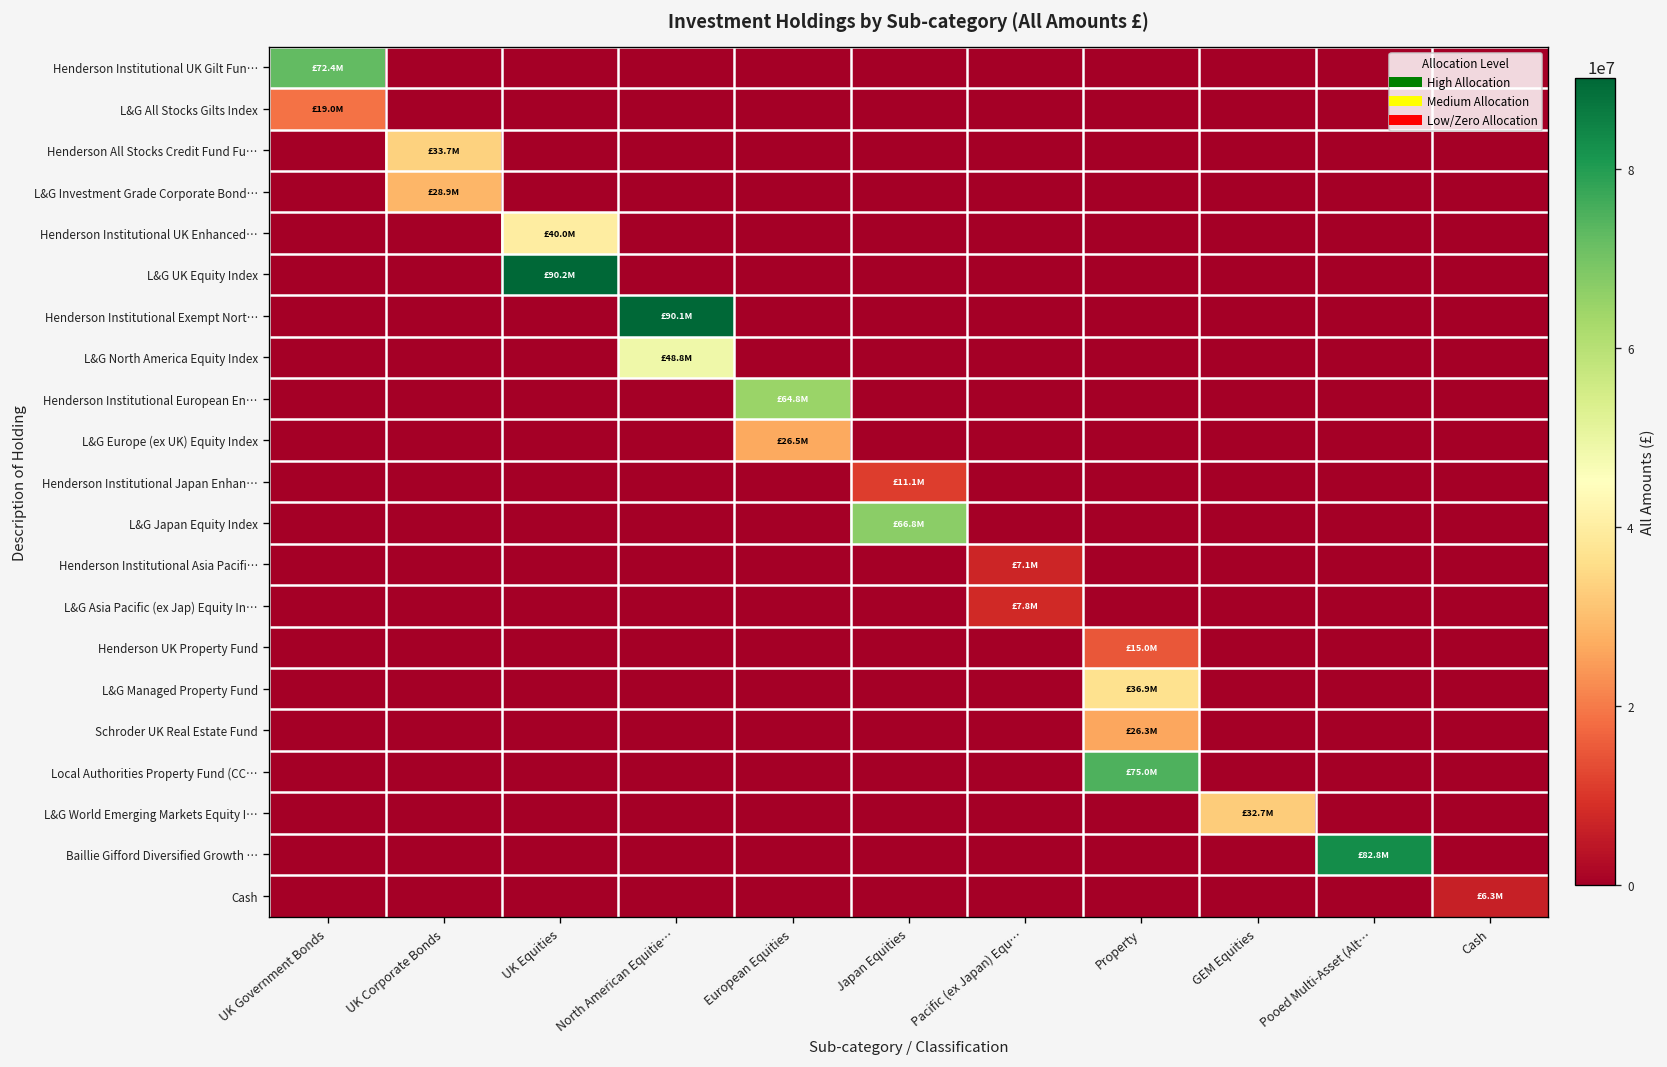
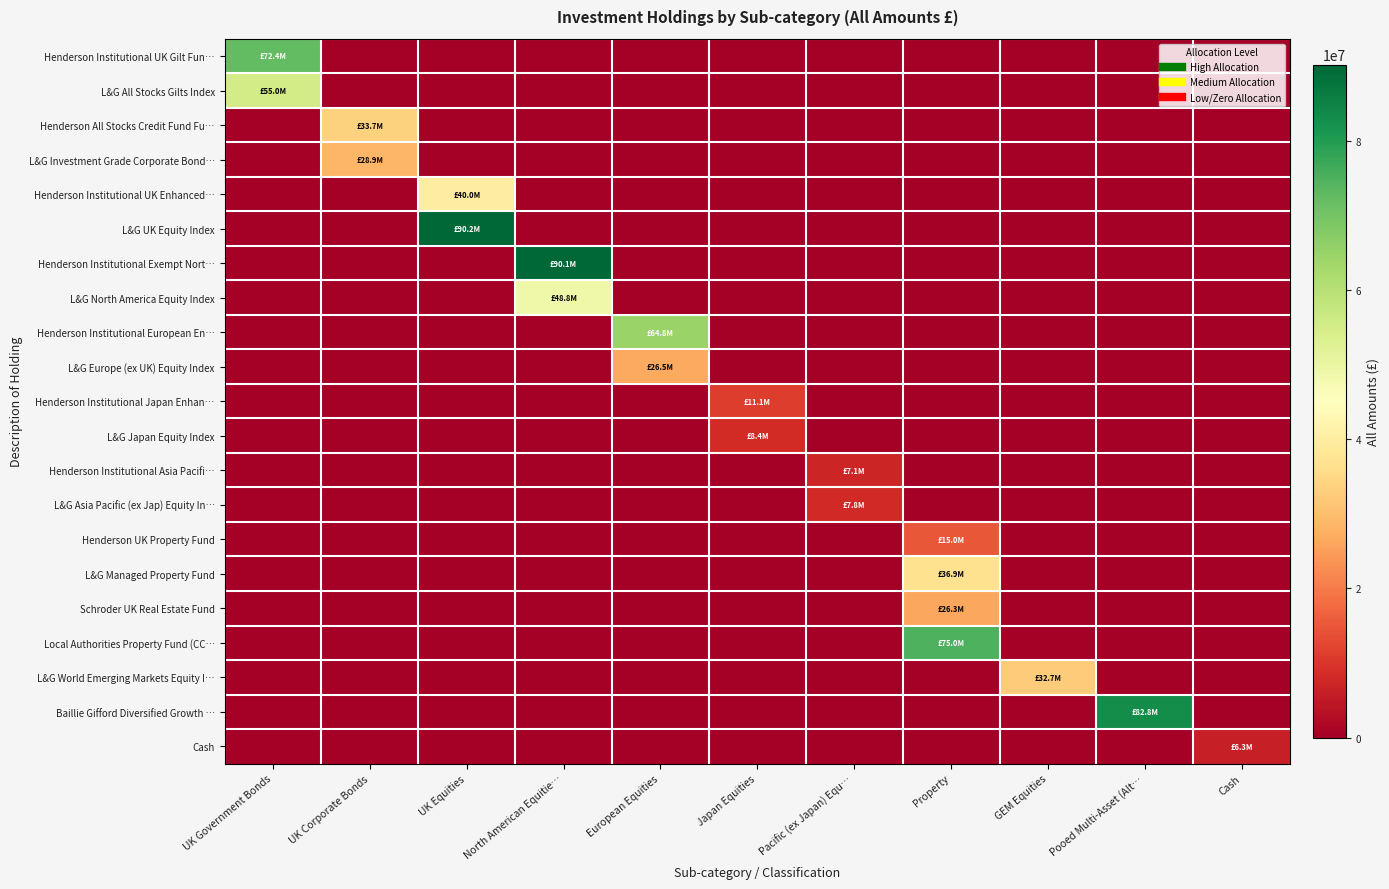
  {
    "Henderson Institutional UK Gilt Fun…": {
      "UK Government Bonds": "£72.4M"
    },
    "L&G All Stocks Gilts Index": {
-     "UK Government Bonds": "£19.0M"
+     "UK Government Bonds": "£55.0M"
    },
    "Henderson All Stocks Credit Fund Fu…": {
      "UK Corporate Bonds": "£33.7M"
    },
    "L&G Investment Grade Corporate Bond…": {
      "UK Corporate Bonds": "£28.9M"
    },
    "Henderson Institutional UK Enhanced…": {
      "UK Equities": "£40.0M"
    },
    "L&G UK Equity Index": {
      "UK Equities": "£90.2M"
    },
    "Henderson Institutional Exempt Nort…": {
      "North American Equitie…": "£90.1M"
    },
    "L&G North America Equity Index": {
      "North American Equitie…": "£48.8M"
    },
    "Henderson Institutional European En…": {
      "European Equities": "£64.8M"
    },
    "L&G Europe (ex UK) Equity Index": {
      "European Equities": "£26.5M"
    },
    "Henderson Institutional Japan Enhan…": {
      "Japan Equities": "£11.1M"
    },
    "L&G Japan Equity Index": {
-     "Japan Equities": "£66.8M"
+     "Japan Equities": "£8.4M"
    },
    "Henderson Institutional Asia Pacifi…": {
      "Pacific (ex Japan) Equ…": "£7.1M"
    },
    "L&G Asia Pacific (ex Jap) Equity In…": {
      "Pacific (ex Japan) Equ…": "£7.8M"
    },
    "Henderson UK Property Fund": {
      "Property": "£15.0M"
    },
    "L&G Managed Property Fund": {
      "Property": "£36.9M"
    },
    "Schroder UK Real Estate Fund": {
      "Property": "£26.3M"
    },
    "Local Authorities Property Fund (CC…": {
      "Property": "£75.0M"
    },
    "L&G World Emerging Markets Equity I…": {
      "GEM Equities": "£32.7M"
    },
    "Baillie Gifford Diversified Growth …": {
      "Pooed Multi-Asset (Alt…": "£82.8M"
    },
    "Cash": {
      "Cash": "£6.3M"
    }
  }
